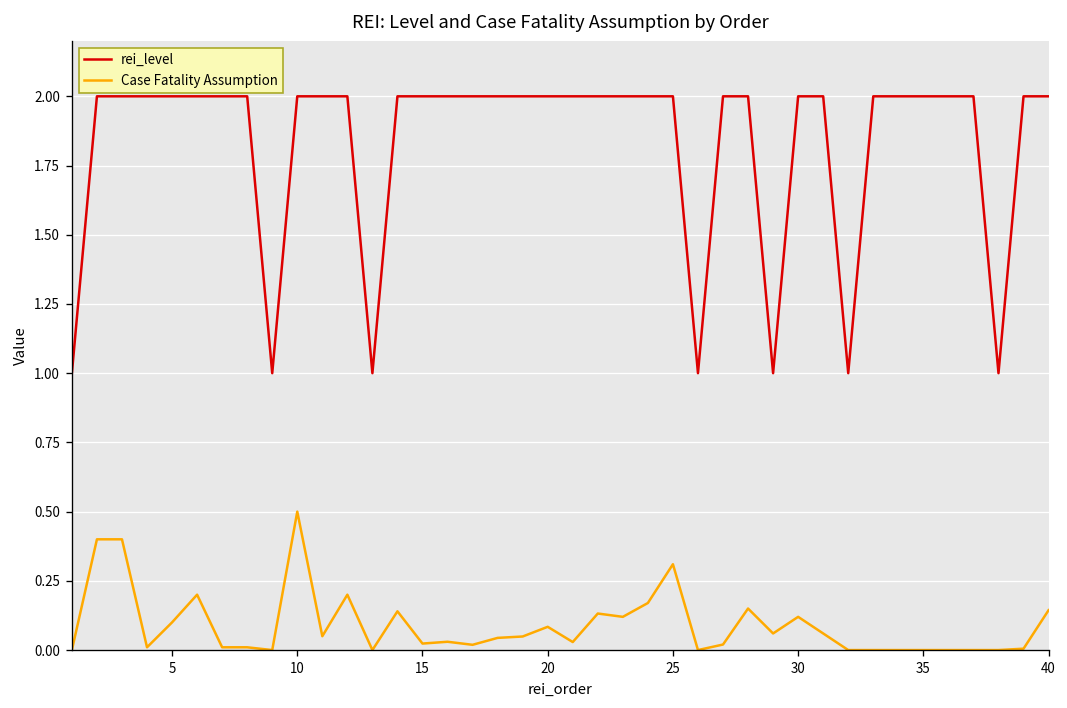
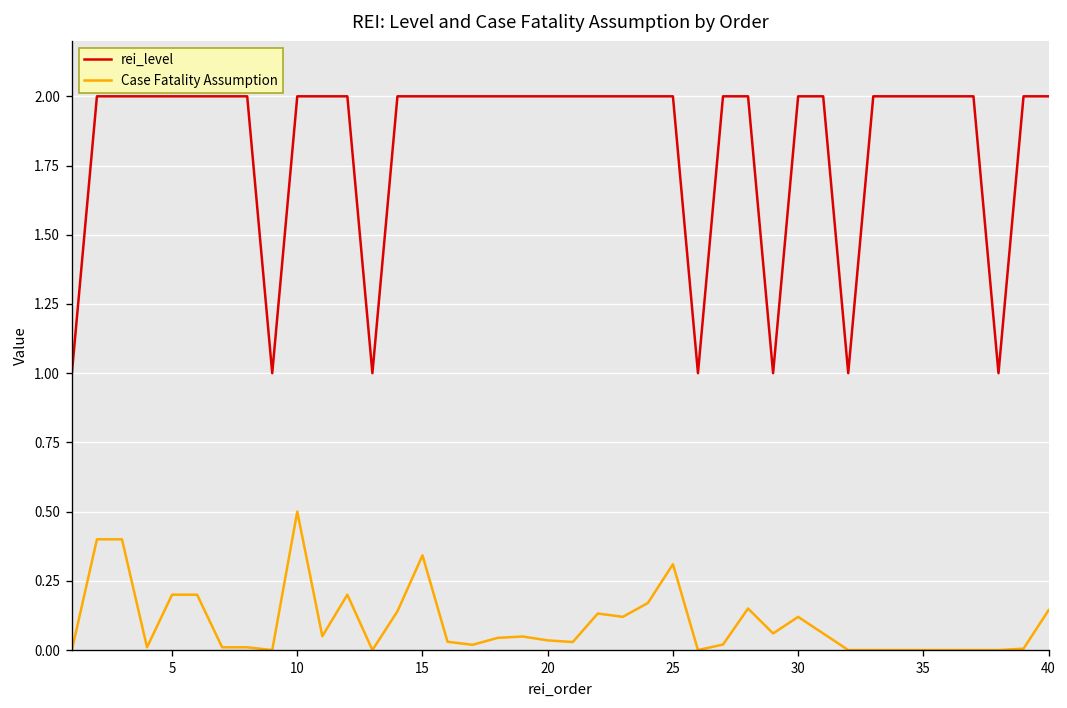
  {
    "rei_level": {
      "5": 2.00,
      "10": 2.00,
      "15": 2.00,
      "20": 2.00,
      "25": 2.00,
      "30": 2.00,
      "35": 2.00,
      "40": 2.00
    },
    "Case Fatality Assumption": {
-     "5": 0.1,
+     "5": 0.2,
      "10": 0.50,
-     "15": 0.02,
-     "20": 0.08,
+     "15": 0.34,
+     "20": 0.04,
      "25": 0.31,
      "30": 0.12,
      "35": 0.00,
      "40": 0.14
    }
  }
